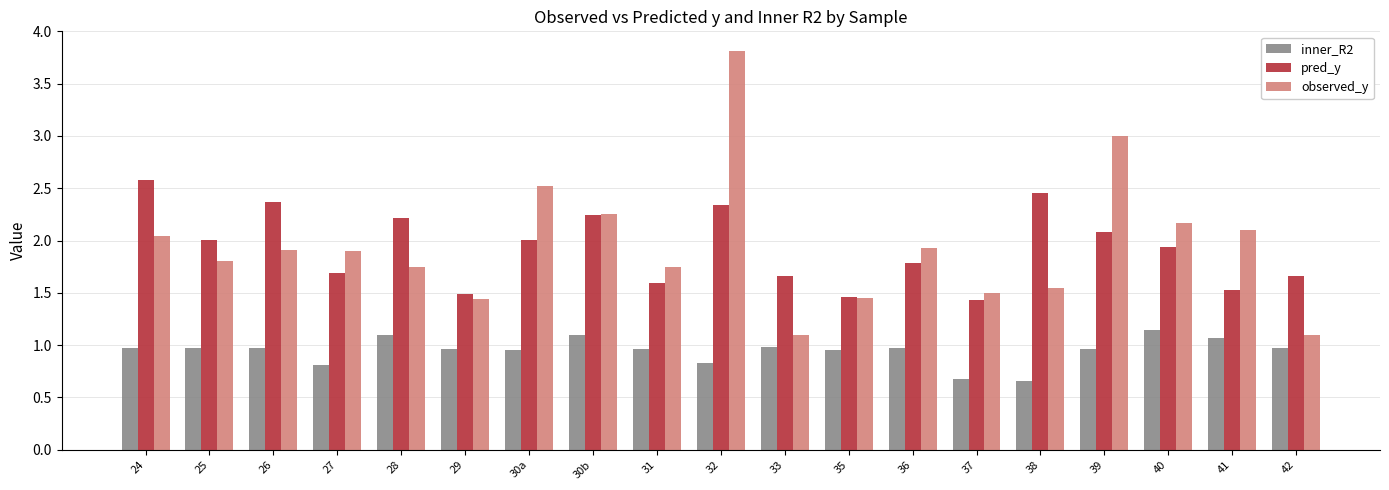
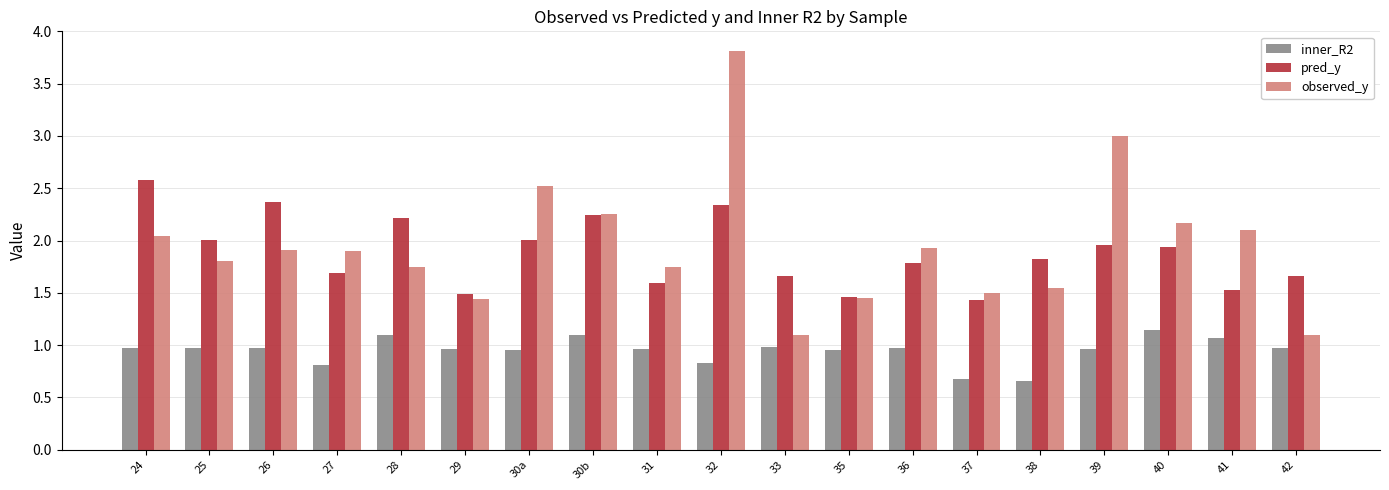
  {
    "inner_R2": {
      "24": 0.97,
      "25": 0.97,
      "26": 0.97,
      "27": 0.81,
      "28": 1.10,
      "29": 0.97,
      "30a": 0.96,
      "30b": 1.10,
      "31": 0.96,
      "32": 0.83,
      "33": 0.98,
      "35": 0.96,
      "36": 0.98,
      "37": 0.68,
      "38": 0.66,
      "39": 0.96,
      "40": 1.15,
      "41": 1.07,
      "42": 0.97
    },
    "pred_y": {
      "24": 2.58,
      "25": 2.01,
      "26": 2.37,
      "27": 1.69,
      "28": 2.22,
      "29": 1.48,
      "30a": 2.00,
      "30b": 2.25,
      "31": 1.59,
      "32": 2.34,
      "33": 1.66,
      "35": 1.46,
      "36": 1.78,
      "37": 1.43,
-     "38": 2.45,
-     "39": 2.08,
+     "38": 1.82,
+     "39": 1.96,
      "40": 1.94,
      "41": 1.53,
      "42": 1.66
    },
    "observed_y": {
      "24": 2.04,
      "25": 1.80,
      "26": 1.91,
      "27": 1.90,
      "28": 1.75,
      "29": 1.44,
      "30a": 2.52,
      "30b": 2.25,
      "31": 1.75,
      "32": 3.81,
      "33": 1.10,
      "35": 1.45,
      "36": 1.93,
      "37": 1.50,
      "38": 1.55,
      "39": 3.00,
      "40": 2.17,
      "41": 2.10,
      "42": 1.10
    }
  }
